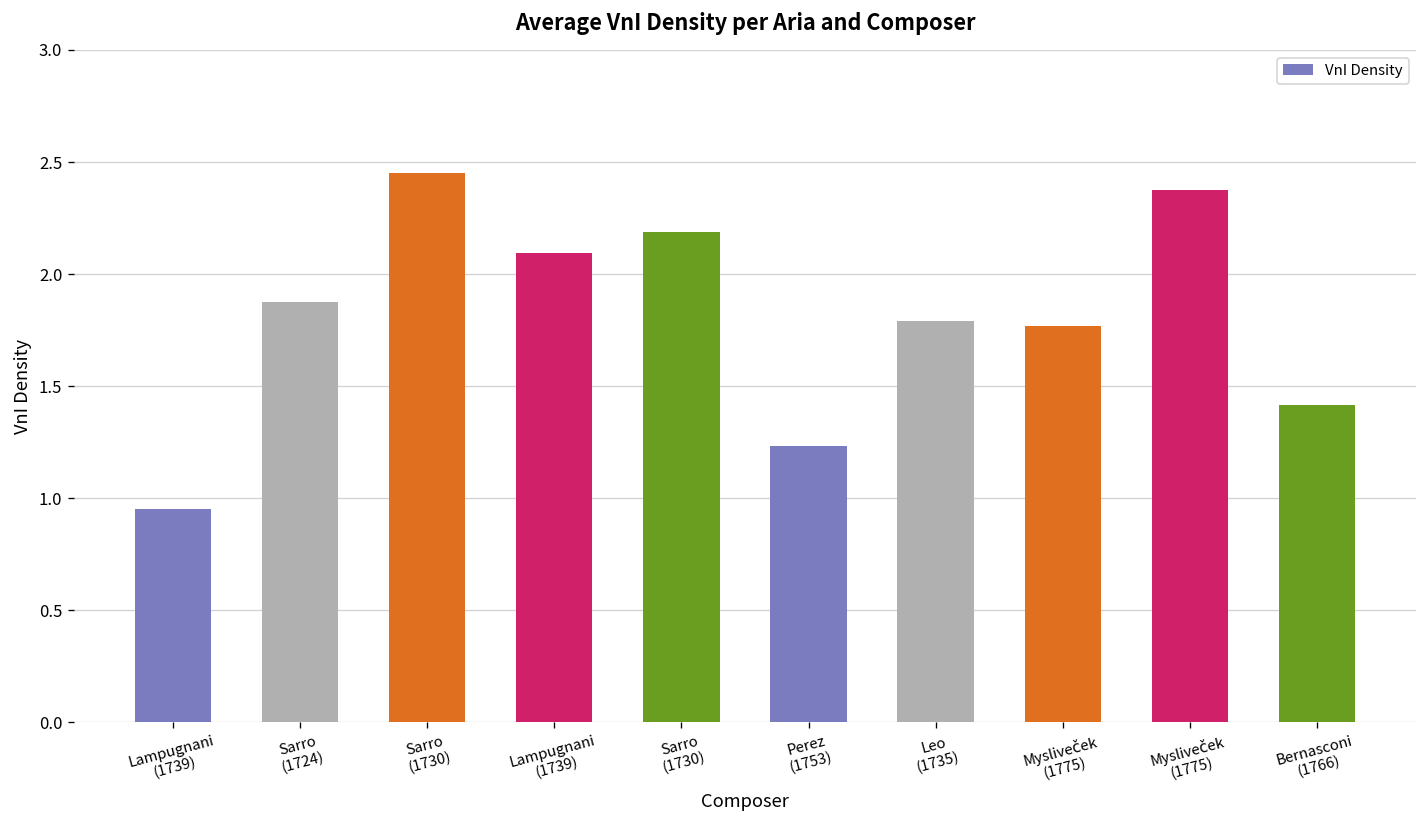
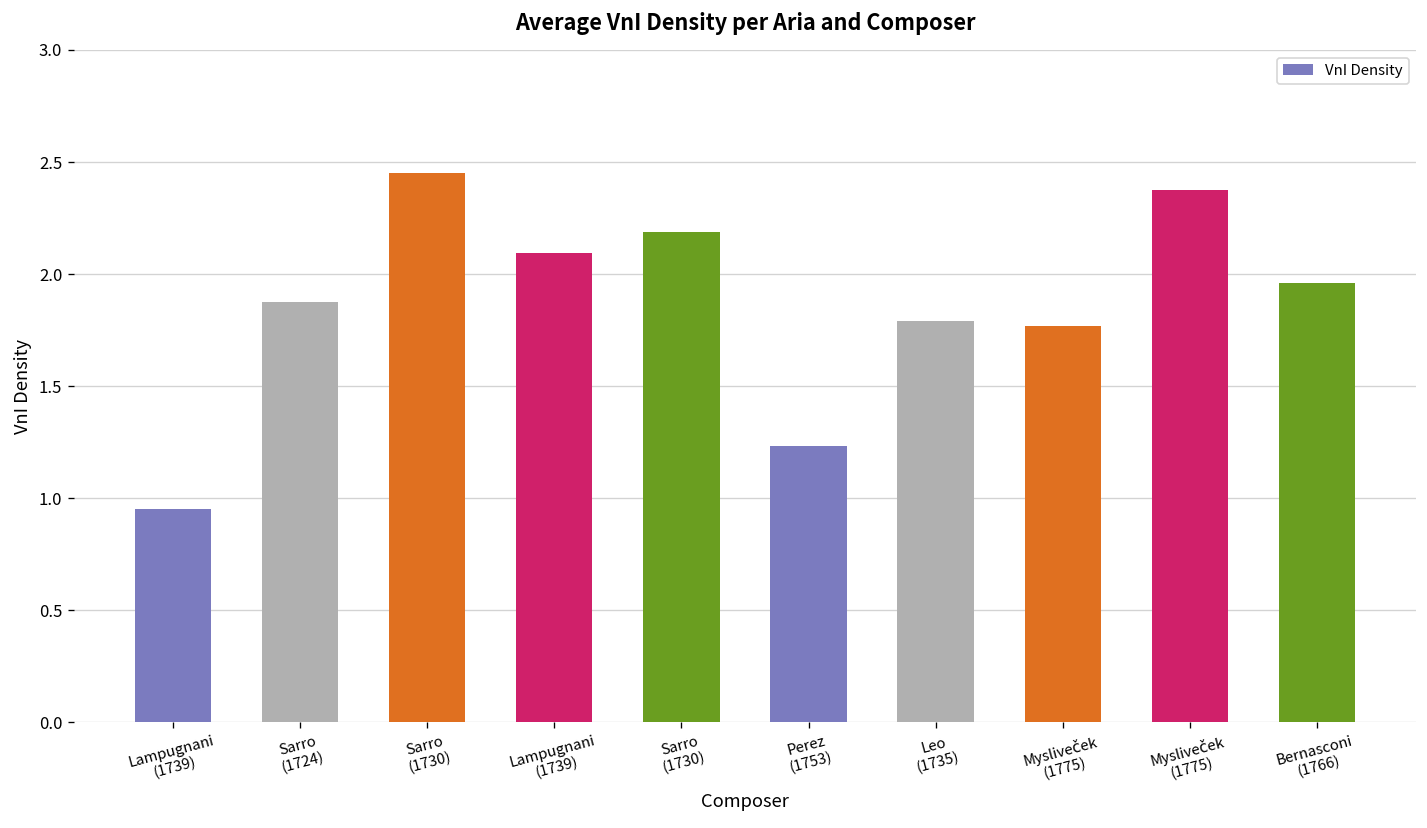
  {
    "Sarro (1724)": 1.88,
    "Perez (1753)": 1.23,
    "Leo (1735)": 1.79,
-   "Bernasconi (1766)": 1.42
+   "Bernasconi (1766)": 1.96
  }
